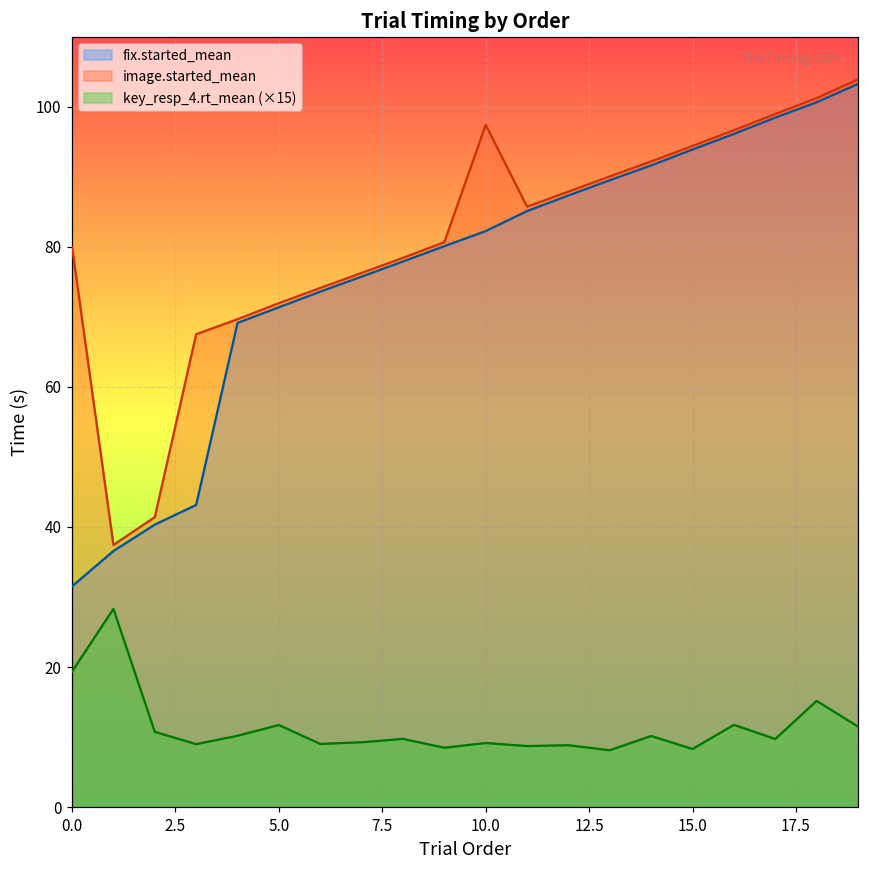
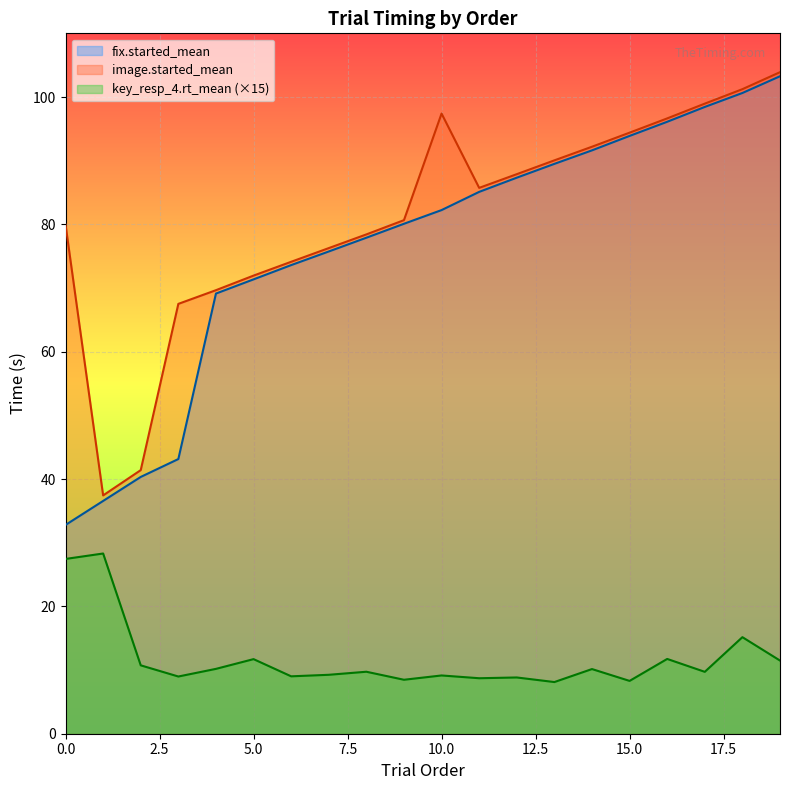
  {
    "fix.started_mean": {
-     "0.0": 32,
+     "0.0": 33,
      "5.0": 71,
      "10.0": 82,
      "15.0": 94
    },
    "image.started_mean": {
      "0.0": 80,
      "5.0": 72,
      "10.0": 97,
      "15.0": 94
    },
    "key_resp_4.rt_mean (×15)": {
-     "0.0": 19,
+     "0.0": 27,
      "5.0": 12,
      "10.0": 9,
      "15.0": 8
    }
  }
